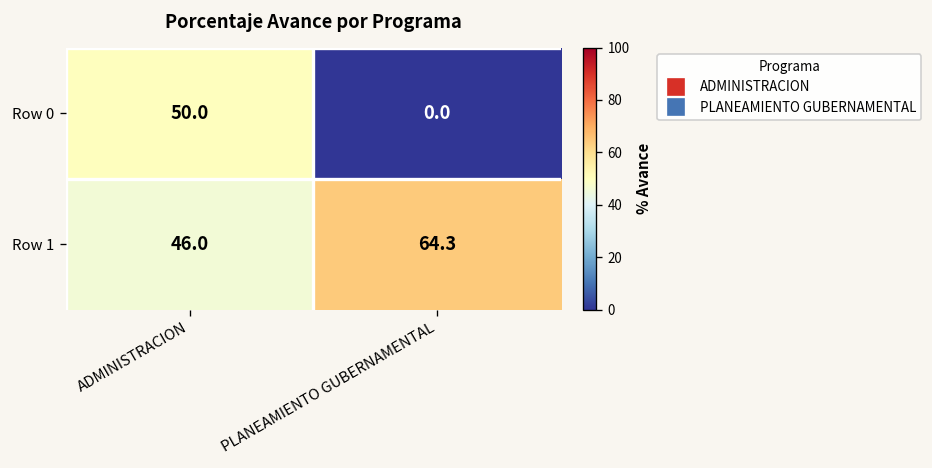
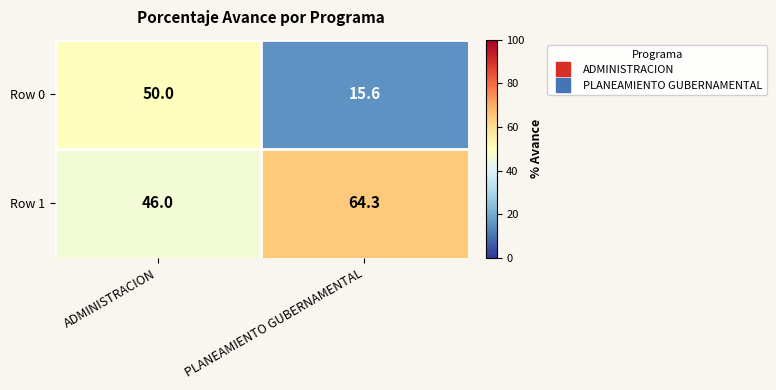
  {
    "Row 0": {
      "ADMINISTRACION": 50.0,
-     "PLANEAMIENTO GUBERNAMENTAL": 0.0
+     "PLANEAMIENTO GUBERNAMENTAL": 15.6
    },
    "Row 1": {
      "ADMINISTRACION": 46.0,
      "PLANEAMIENTO GUBERNAMENTAL": 64.3
    }
  }
